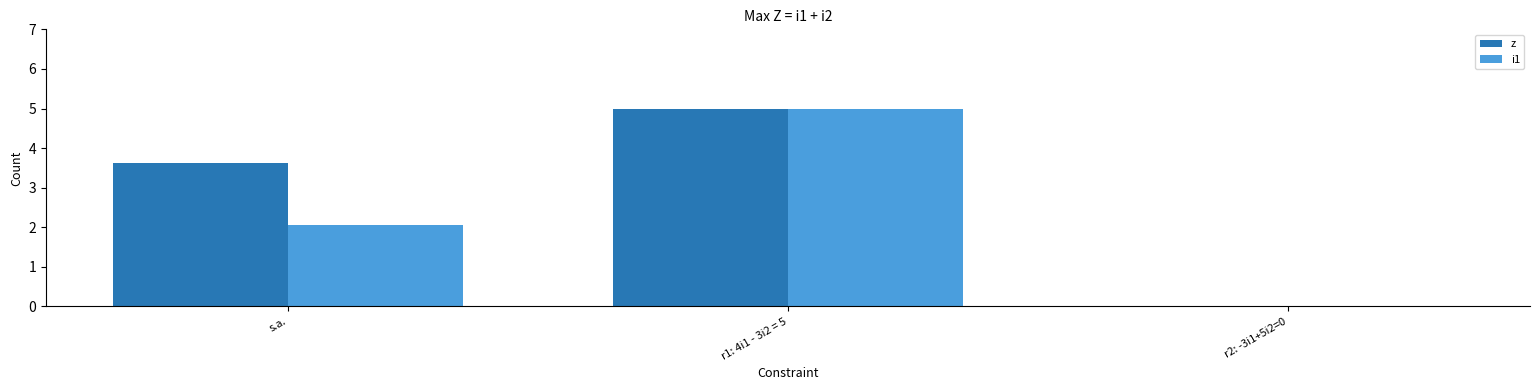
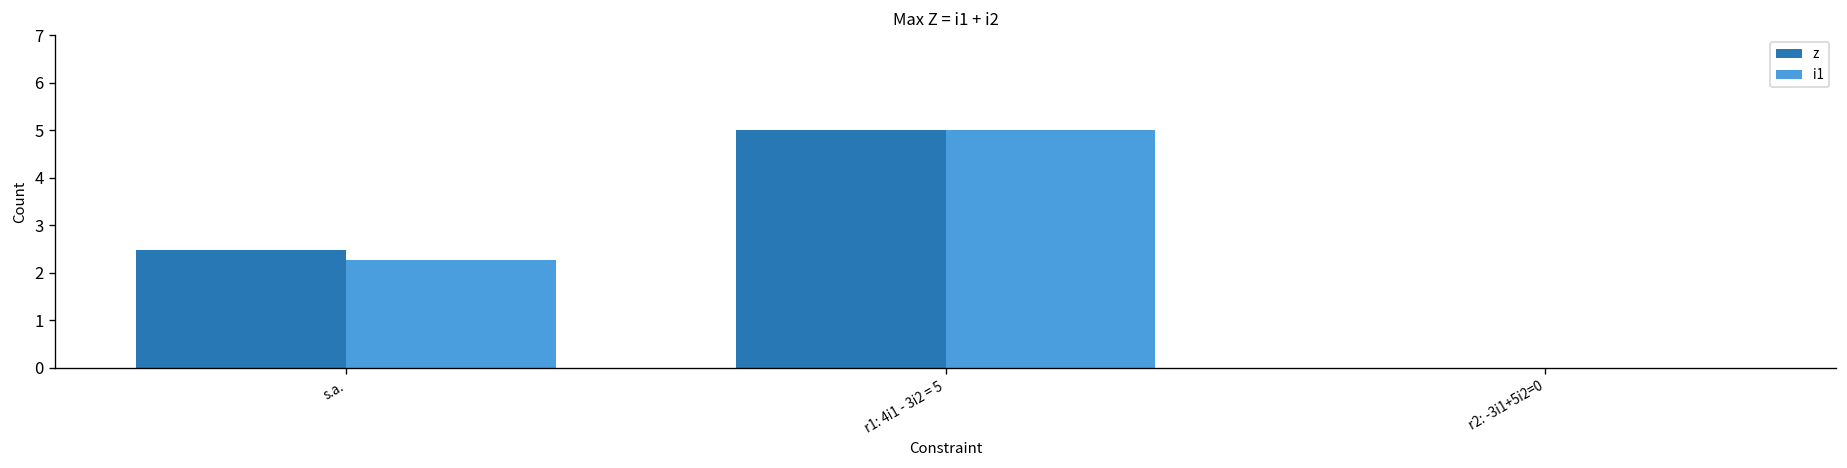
  {
    "z": {
-     "s.a.": 3.6,
+     "s.a.": 2.5,
      "r1: 4i1 - 3i2 = 5": 5.0,
      "r2: -3i1+5i2=0": 0.0
    },
    "i1": {
-     "s.a.": 2.0,
+     "s.a.": 2.3,
      "r1: 4i1 - 3i2 = 5": 5.0,
      "r2: -3i1+5i2=0": 0.0
    }
  }
